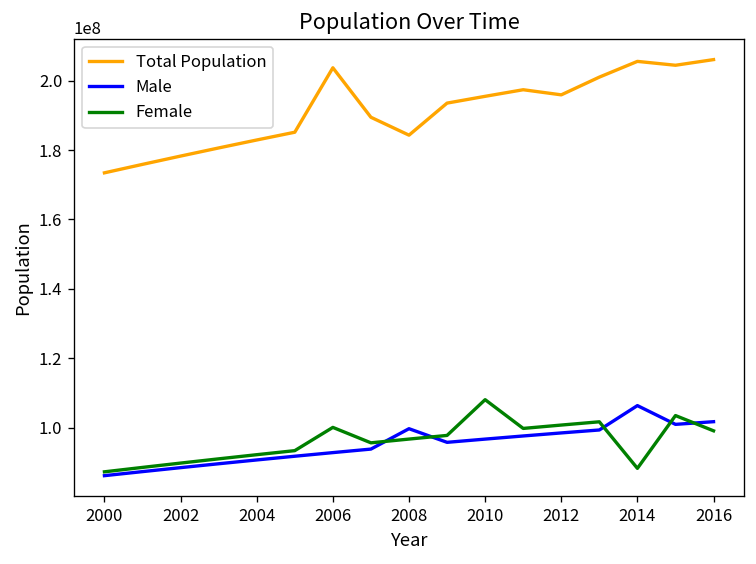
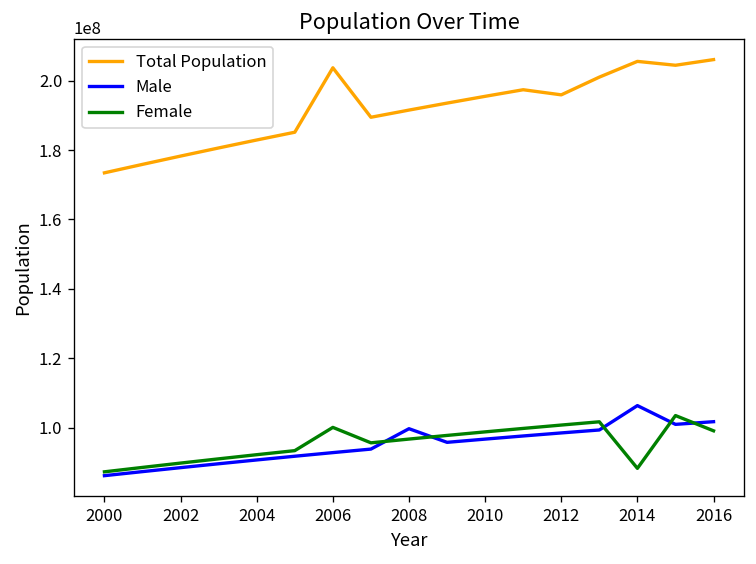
  {
    "Total Population": {
      "2000": 173000000,
      "2002": 178000000,
      "2004": 183000000,
      "2006": 204000000,
-     "2008": 184000000,
+     "2008": 192000000,
      "2010": 195000000,
      "2012": 196000000,
      "2014": 206000000,
      "2016": 206000000
    },
    "Male": {
      "2000": 86000000,
      "2002": 88000000,
      "2004": 91000000,
      "2006": 93000000,
      "2008": 100000000,
      "2010": 97000000,
      "2012": 98000000,
      "2014": 106000000,
      "2016": 102000000
    },
    "Female": {
      "2000": 87000000,
      "2002": 90000000,
      "2004": 92000000,
      "2006": 100000000,
      "2008": 97000000,
-     "2010": 108000000,
+     "2010": 99000000,
      "2012": 101000000,
      "2014": 88000000,
      "2016": 99000000
    }
  }
